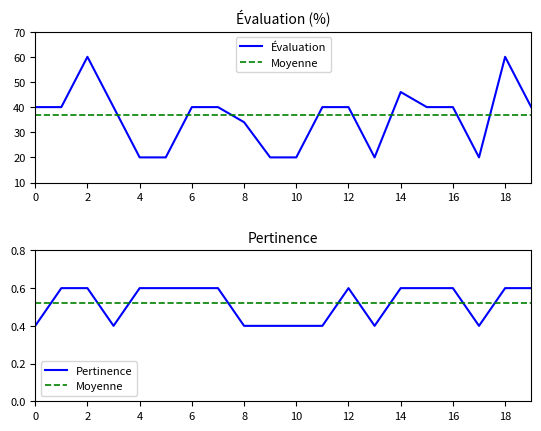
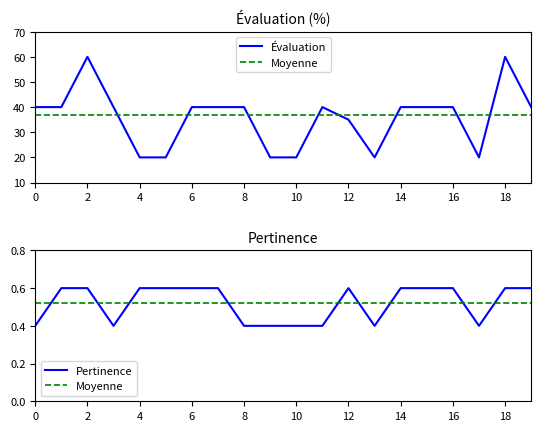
  {
    "Évaluation (%)": {
      "Évaluation": {
        "0": 40,
        "2": 60,
        "4": 20,
        "6": 40,
-       "8": 34,
+       "8": 40,
        "10": 20,
-       "12": 40,
-       "14": 46,
+       "12": 35,
+       "14": 40,
        "16": 40,
        "18": 60
      },
      "Moyenne": {
        "0": 37,
        "2": 37,
        "4": 37,
        "6": 37,
        "8": 37,
        "10": 37,
        "12": 37,
        "14": 37,
        "16": 37,
        "18": 37
      }
    },
    "Pertinence": {
      "Pertinence": {
        "0": 0.40,
        "2": 0.60,
        "4": 0.60,
        "6": 0.60,
        "8": 0.40,
        "10": 0.40,
        "12": 0.60,
        "14": 0.60,
        "16": 0.60,
        "18": 0.60
      },
      "Moyenne": {
        "0": 0.52,
        "2": 0.52,
        "4": 0.52,
        "6": 0.52,
        "8": 0.52,
        "10": 0.52,
        "12": 0.52,
        "14": 0.52,
        "16": 0.52,
        "18": 0.52
      }
    }
  }
